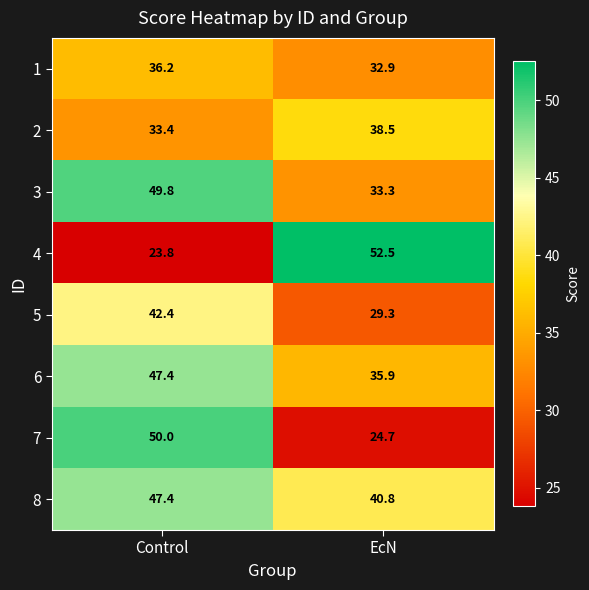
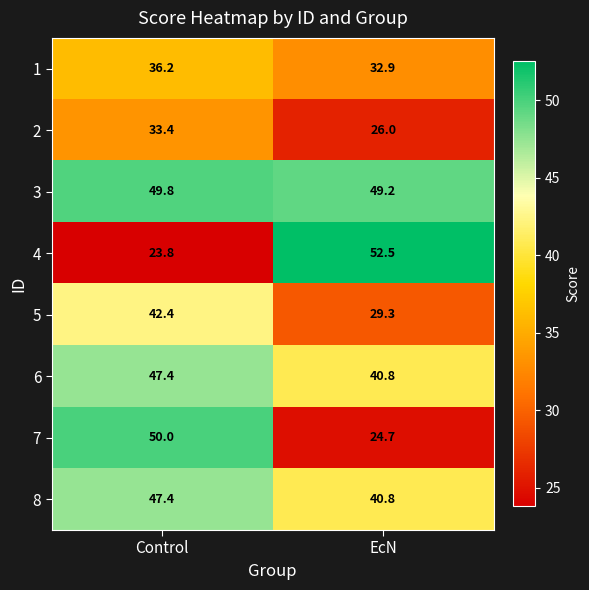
  {
    "1": {
      "Control": 36.2,
      "EcN": 32.9
    },
    "2": {
      "Control": 33.4,
-     "EcN": 38.5
+     "EcN": 26.0
    },
    "3": {
      "Control": 49.8,
-     "EcN": 33.3
+     "EcN": 49.2
    },
    "4": {
      "Control": 23.8,
      "EcN": 52.5
    },
    "5": {
      "Control": 42.4,
      "EcN": 29.3
    },
    "6": {
      "Control": 47.4,
-     "EcN": 35.9
+     "EcN": 40.8
    },
    "7": {
      "Control": 50.0,
      "EcN": 24.7
    },
    "8": {
      "Control": 47.4,
      "EcN": 40.8
    }
  }
